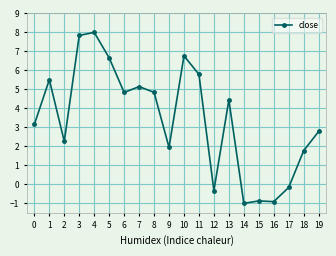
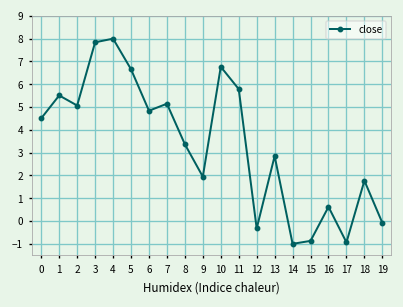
  {
-   "0": 3.2,
+   "0": 4.5,
    "1": 5.5,
-   "2": 2.3,
+   "2": 5.1,
    "3": 7.8,
    "4": 8.0,
    "5": 6.7,
    "6": 4.8,
    "7": 5.1,
-   "8": 4.8,
+   "8": 3.4,
    "9": 1.9,
    "10": 6.8,
    "11": 5.8,
    "12": -0.3,
-   "13": 4.4,
+   "13": 2.9,
    "14": -1.0,
    "15": -0.9,
-   "16": -0.9,
-   "17": -0.2,
+   "16": 0.6,
+   "17": -0.9,
    "18": 1.8,
-   "19": 2.8
+   "19": -0.1
  }
